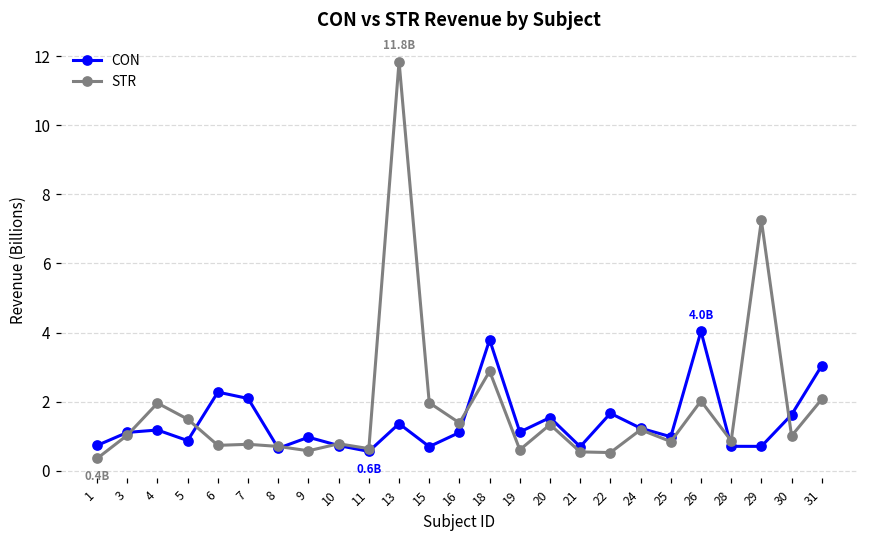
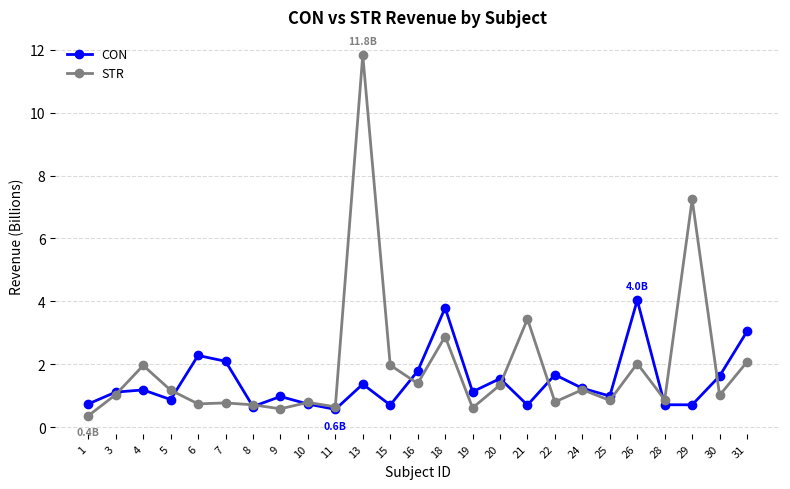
  {
    "CON": {
      "1": 0.7,
      "4": 1.2,
      "5": 0.9,
      "6": 2.3,
      "7": 2.1,
      "9": 1.0,
      "13": 1.4,
      "15": 0.7,
-     "16": 1.1,
+     "16": 1.8,
      "18": 3.8,
      "19": 1.1,
      "20": 1.5,
      "21": 0.7,
      "22": 1.7,
      "25": 1.0,
      "28": 0.7,
      "29": 0.7,
      "30": 1.6,
      "31": 3.0
    },
    "STR": {
      "4": 2.0,
-     "5": 1.5,
+     "5": 1.2,
      "6": 0.7,
      "7": 0.8,
      "9": 0.6,
      "15": 2.0,
      "16": 1.4,
      "18": 2.9,
      "19": 0.6,
      "20": 1.3,
-     "21": 0.5,
-     "22": 0.5,
+     "21": 3.4,
+     "22": 0.8,
      "25": 0.8,
      "26": 2.0,
      "28": 0.9,
      "29": 7.2,
      "30": 1.0,
      "31": 2.1
    }
  }
